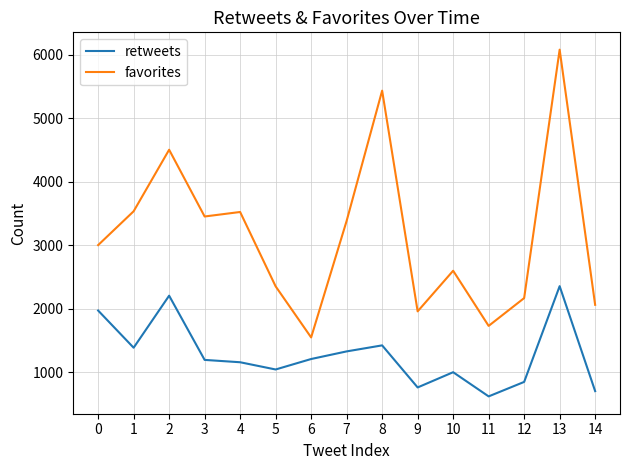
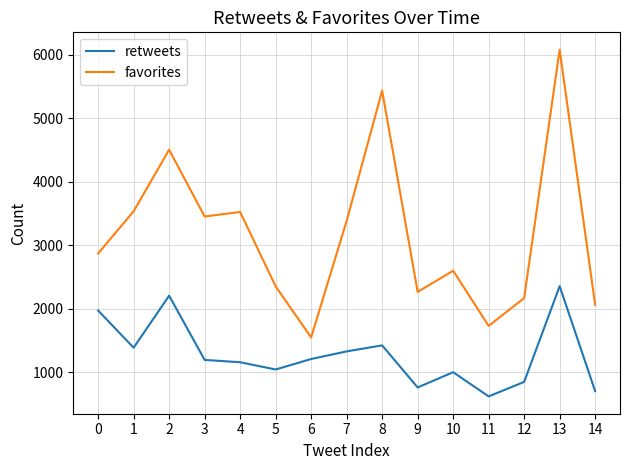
  {
    "retweets": {
      "0": 2000,
      "1": 1400,
      "2": 2200,
      "3": 1200,
      "4": 1200,
      "5": 1000,
      "6": 1200,
      "7": 1300,
      "8": 1400,
      "9": 800,
      "10": 1000,
      "11": 600,
      "12": 800,
      "13": 2400,
      "14": 700
    },
    "favorites": {
-     "0": 3000,
+     "0": 2900,
      "1": 3500,
      "2": 4500,
      "3": 3500,
      "4": 3500,
      "5": 2400,
      "6": 1500,
      "7": 3400,
      "8": 5400,
-     "9": 2000,
+     "9": 2300,
      "10": 2600,
      "11": 1700,
      "12": 2200,
      "13": 6100,
      "14": 2100
    }
  }
